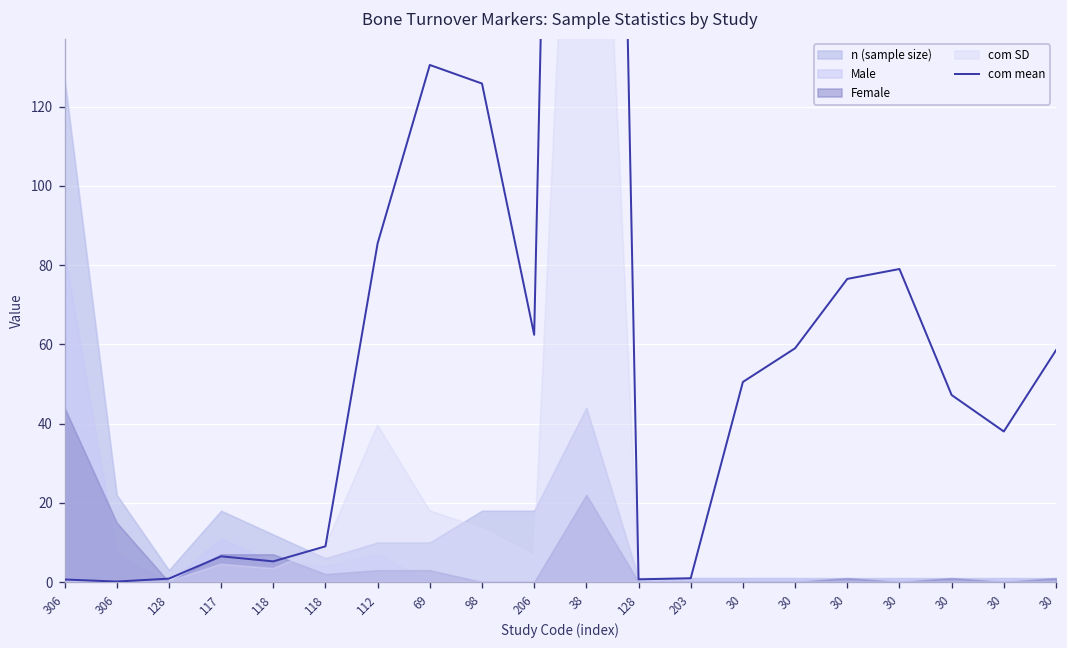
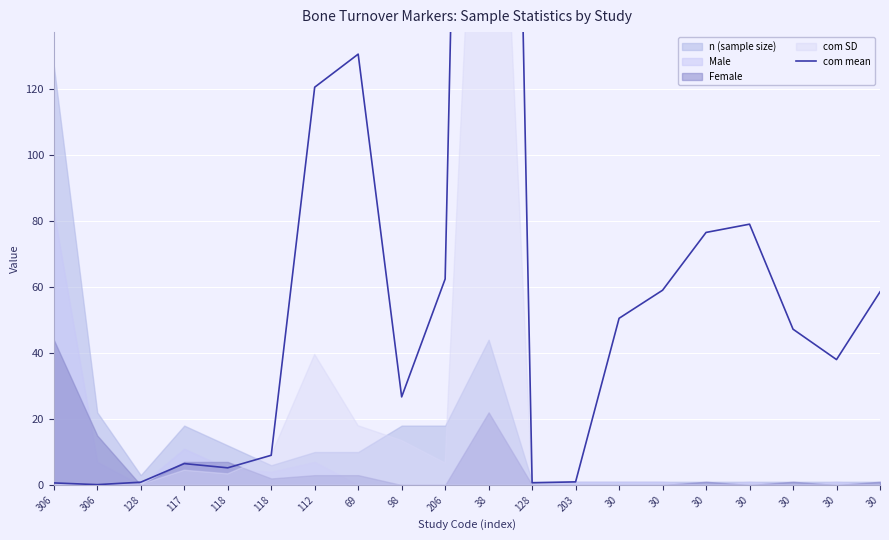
  {
    "com mean": {
-     "112": 85,
+     "112": 120,
      "69": 130,
-     "98": 126,
+     "98": 27,
      "206": 62
    }
  }
